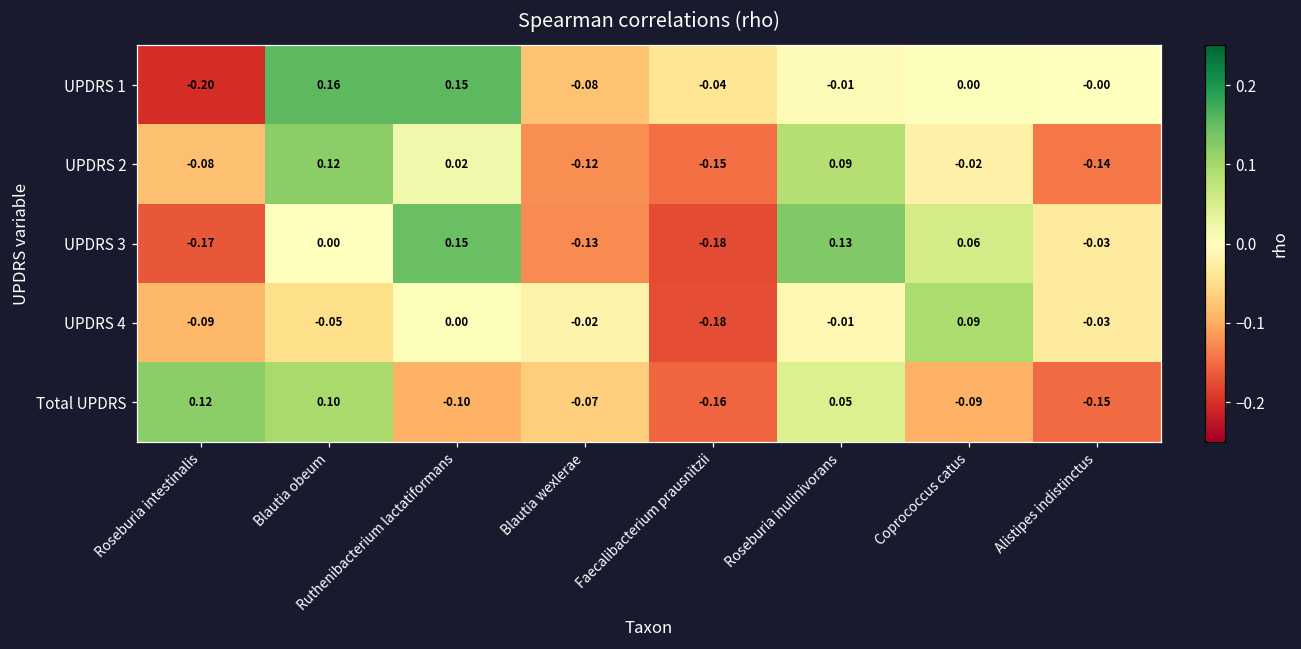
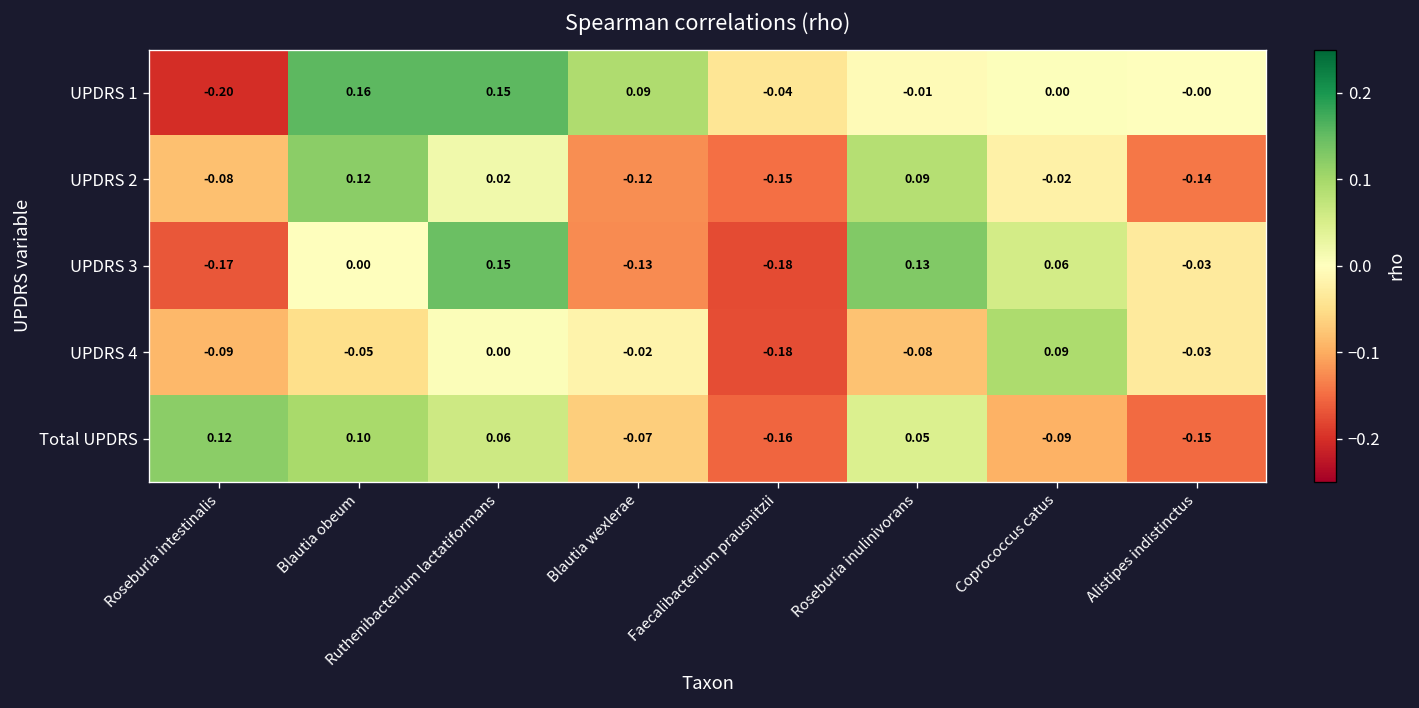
  {
    "UPDRS 1": {
      "Roseburia intestinalis": -0.20,
      "Blautia obeum": 0.16,
      "Ruthenibacterium lactatiformans": 0.15,
-     "Blautia wexlerae": -0.08,
+     "Blautia wexlerae": 0.09,
      "Faecalibacterium prausnitzii": -0.04,
      "Roseburia inulinivorans": -0.01,
      "Coprococcus catus": 0.00,
      "Alistipes indistinctus": -0.00
    },
    "UPDRS 2": {
      "Roseburia intestinalis": -0.08,
      "Blautia obeum": 0.12,
      "Ruthenibacterium lactatiformans": 0.02,
      "Blautia wexlerae": -0.12,
      "Faecalibacterium prausnitzii": -0.15,
      "Roseburia inulinivorans": 0.09,
      "Coprococcus catus": -0.02,
      "Alistipes indistinctus": -0.14
    },
    "UPDRS 3": {
      "Roseburia intestinalis": -0.17,
      "Blautia obeum": 0.00,
      "Ruthenibacterium lactatiformans": 0.15,
      "Blautia wexlerae": -0.13,
      "Faecalibacterium prausnitzii": -0.18,
      "Roseburia inulinivorans": 0.13,
      "Coprococcus catus": 0.06,
      "Alistipes indistinctus": -0.03
    },
    "UPDRS 4": {
      "Roseburia intestinalis": -0.09,
      "Blautia obeum": -0.05,
      "Ruthenibacterium lactatiformans": 0.00,
      "Blautia wexlerae": -0.02,
      "Faecalibacterium prausnitzii": -0.18,
-     "Roseburia inulinivorans": -0.01,
+     "Roseburia inulinivorans": -0.08,
      "Coprococcus catus": 0.09,
      "Alistipes indistinctus": -0.03
    },
    "Total UPDRS": {
      "Roseburia intestinalis": 0.12,
      "Blautia obeum": 0.10,
-     "Ruthenibacterium lactatiformans": -0.10,
+     "Ruthenibacterium lactatiformans": 0.06,
      "Blautia wexlerae": -0.07,
      "Faecalibacterium prausnitzii": -0.16,
      "Roseburia inulinivorans": 0.05,
      "Coprococcus catus": -0.09,
      "Alistipes indistinctus": -0.15
    }
  }
